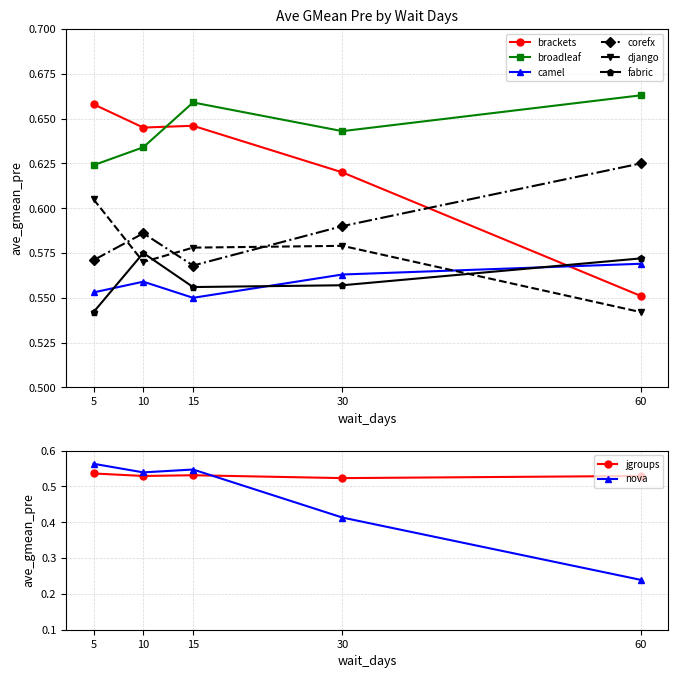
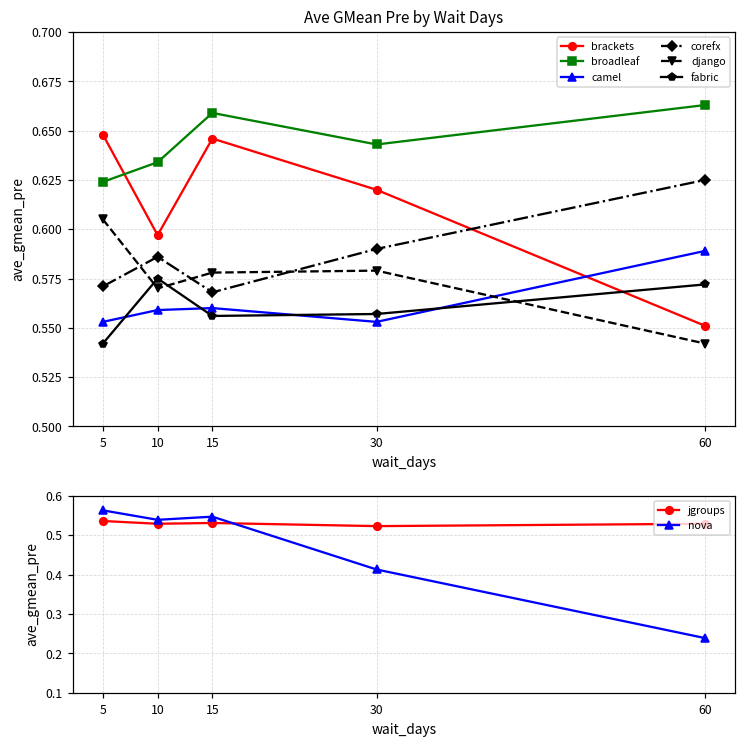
  {
    "Ave GMean Pre by Wait Days": {
      "brackets": {
-       "5": 0.658,
-       "10": 0.645,
+       "5": 0.648,
+       "10": 0.597,
        "15": 0.646,
        "30": 0.620,
        "60": 0.551
      },
      "broadleaf": {
        "5": 0.624,
        "10": 0.634,
        "15": 0.659,
        "30": 0.643,
        "60": 0.663
      },
      "camel": {
        "5": 0.553,
        "10": 0.559,
-       "15": 0.55,
-       "30": 0.563,
-       "60": 0.569
+       "15": 0.56,
+       "30": 0.553,
+       "60": 0.589
      }
    }
  }
